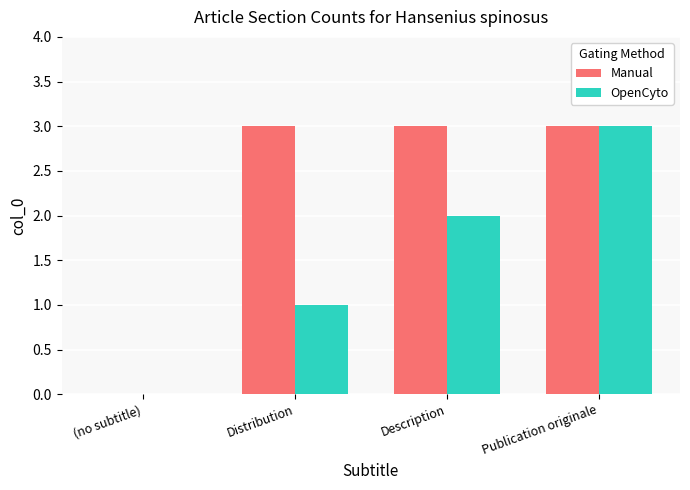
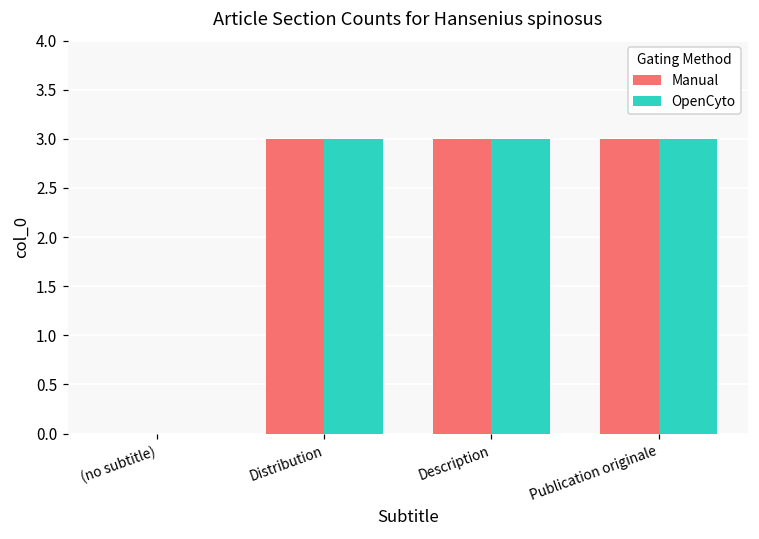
  {
    "Manual": {
      "(no subtitle)": 0,
      "Distribution": 3,
      "Description": 3,
      "Publication originale": 3
    },
    "OpenCyto": {
      "(no subtitle)": 0,
-     "Distribution": 1,
-     "Description": 2,
+     "Distribution": 3,
+     "Description": 3,
      "Publication originale": 3
    }
  }
